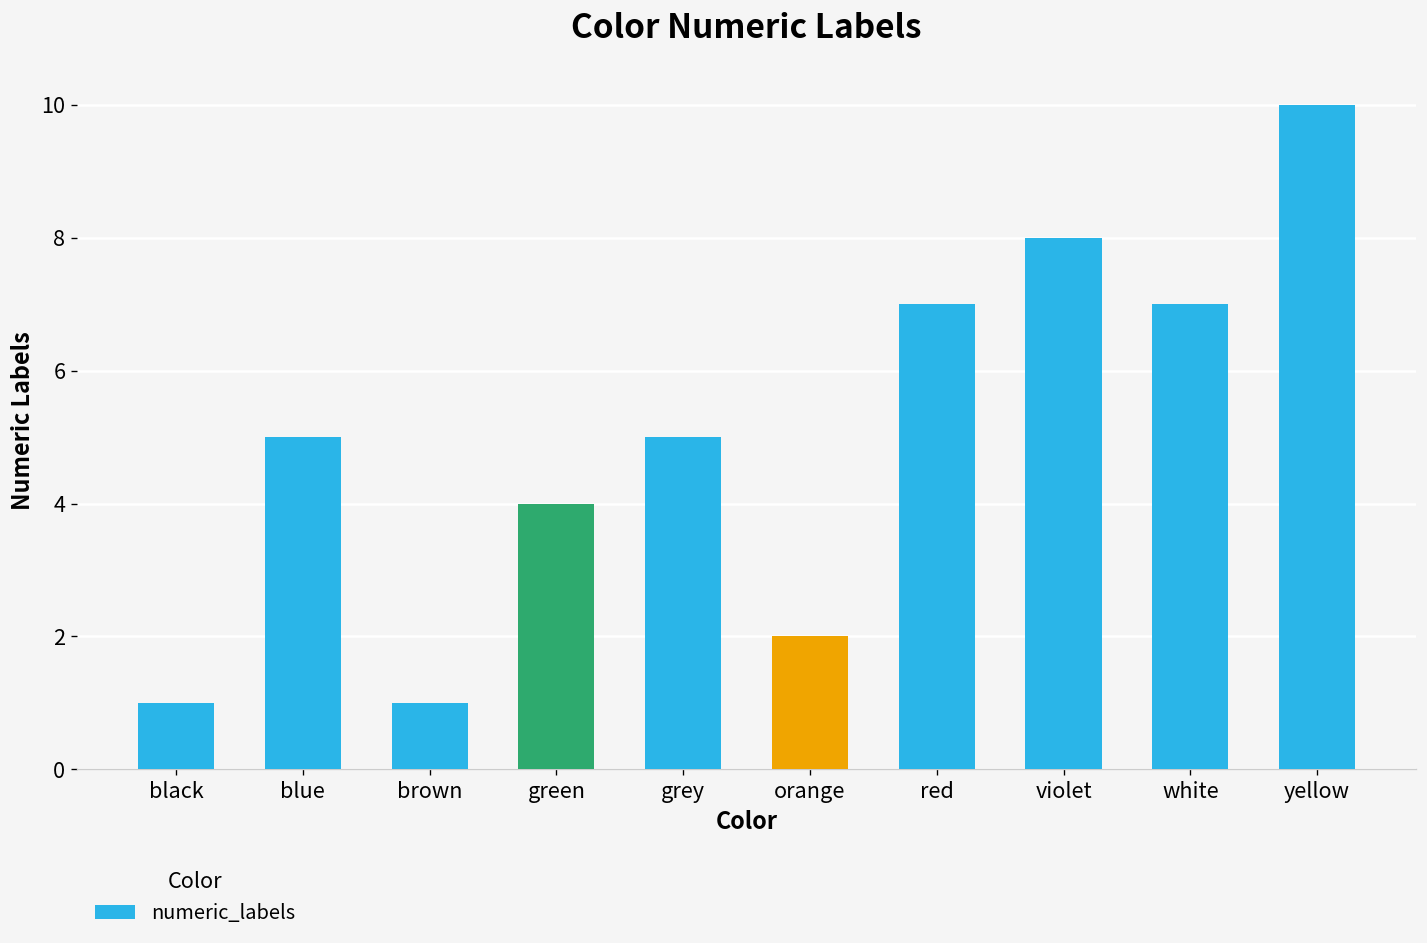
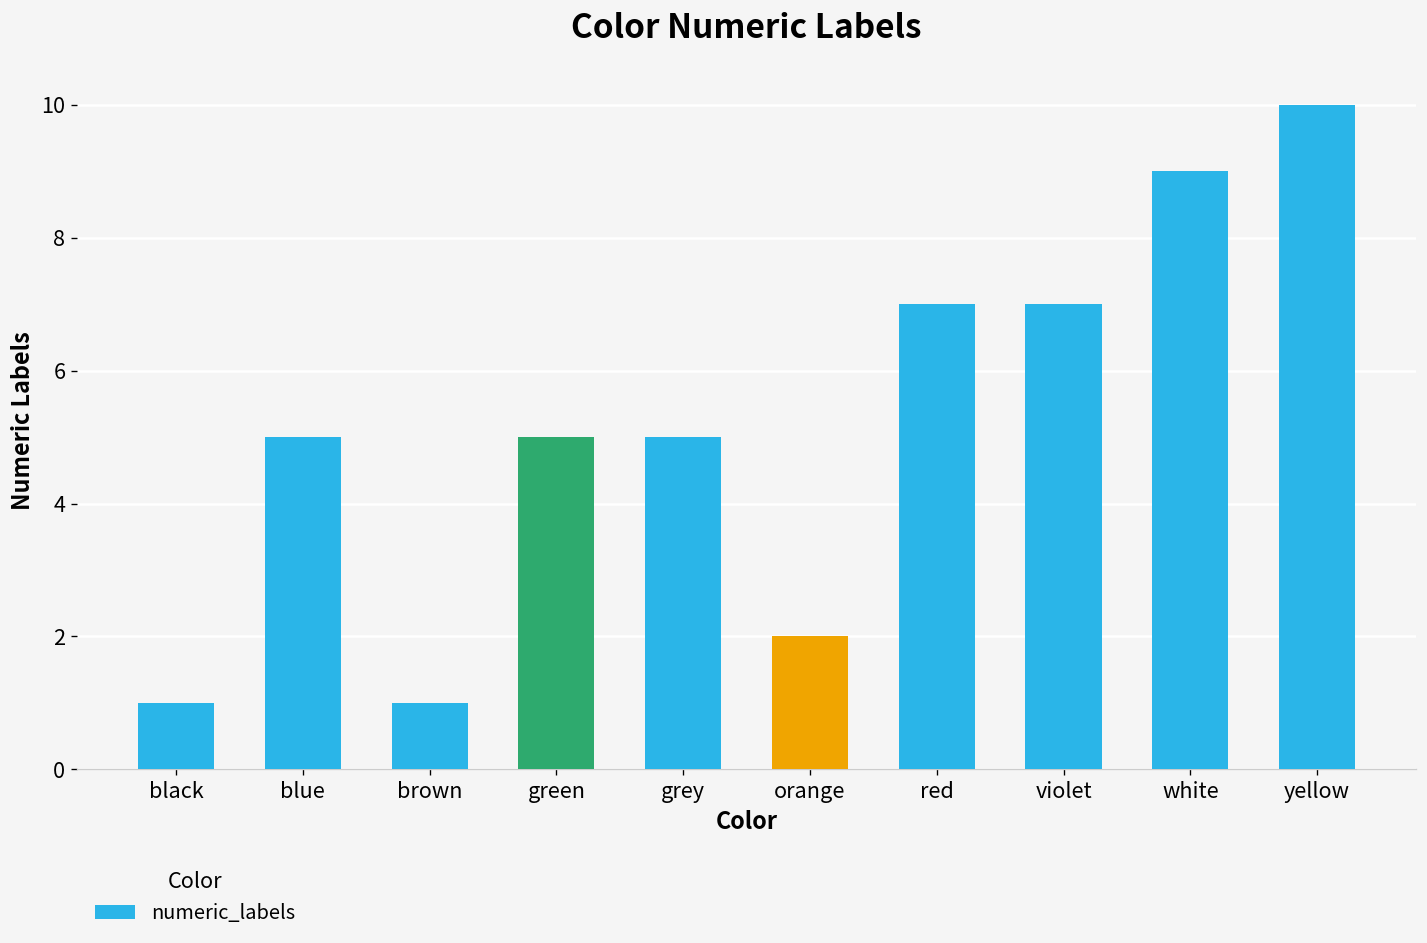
  {
    "black": 1,
    "blue": 5,
    "brown": 1,
-   "green": 4,
+   "green": 5,
    "grey": 5,
    "orange": 2,
    "red": 7,
-   "violet": 8,
-   "white": 7,
+   "violet": 7,
+   "white": 9,
    "yellow": 10
  }
